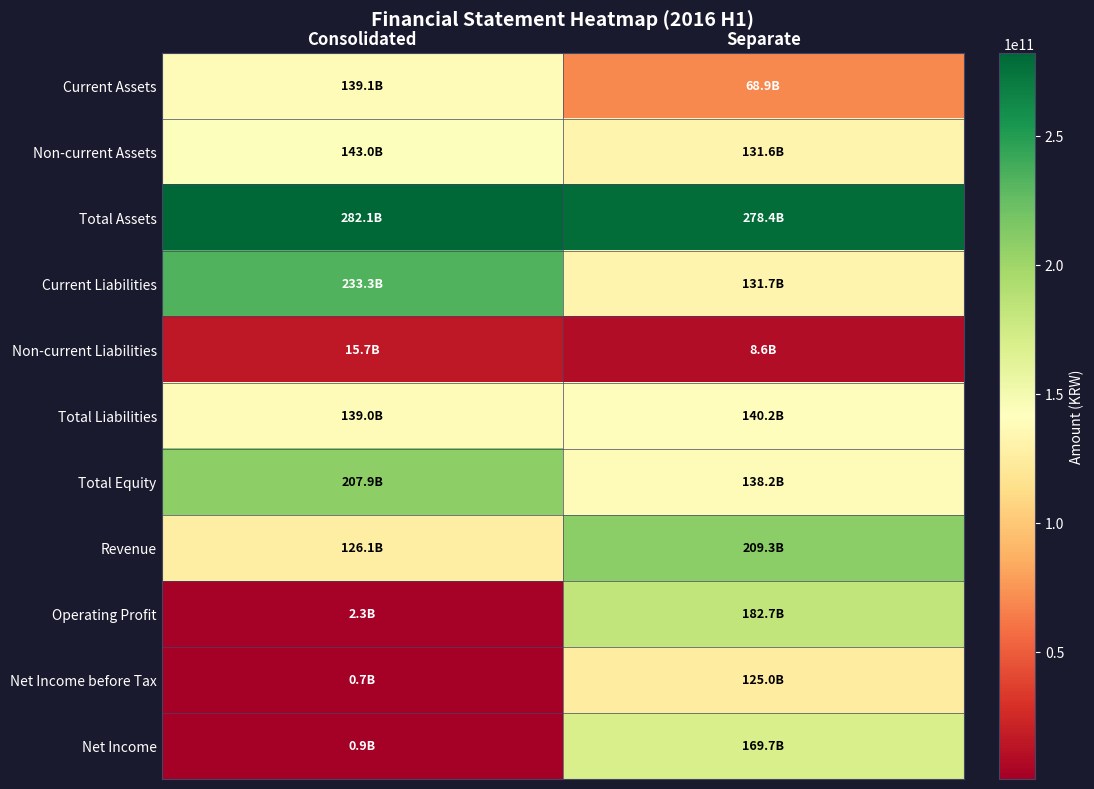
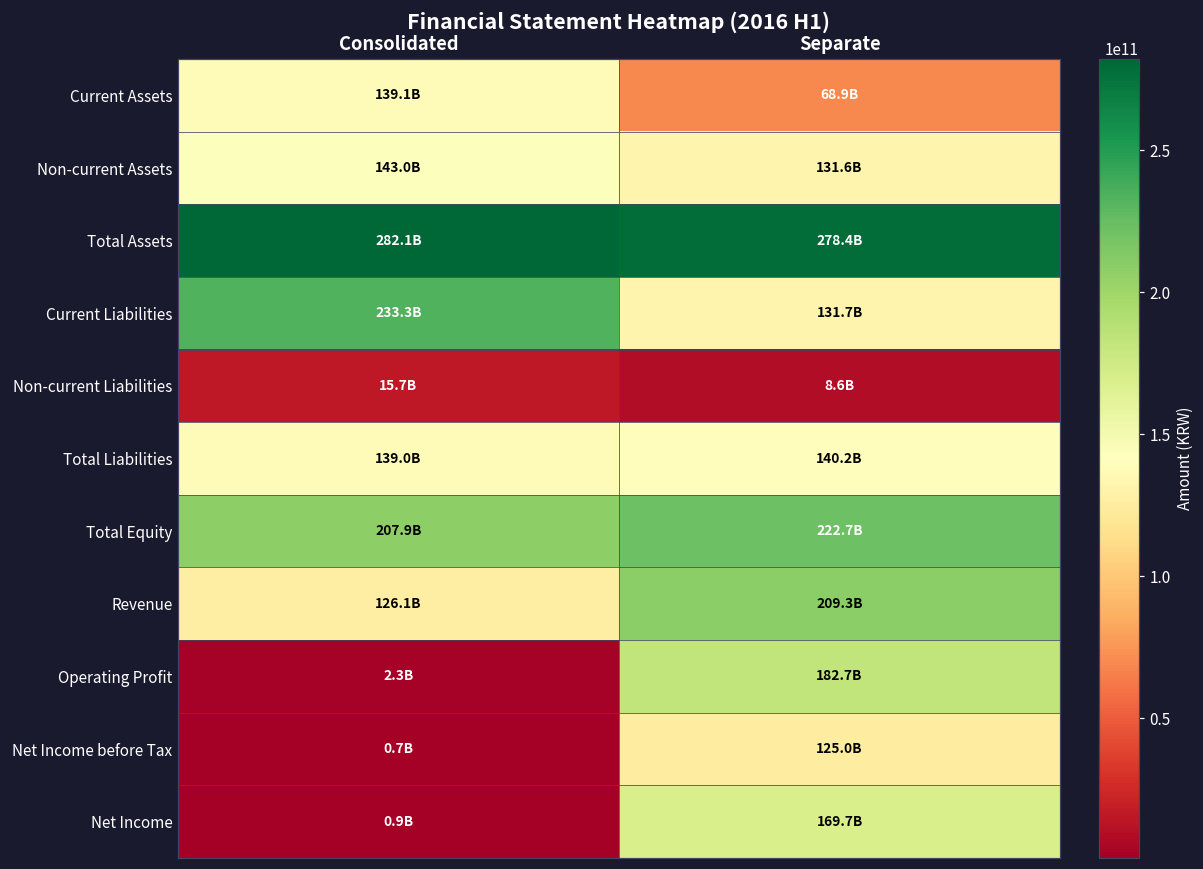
  {
    "Current Assets": {
      "Consolidated": "139.1B",
      "Separate": "68.9B"
    },
    "Non-current Assets": {
      "Consolidated": "143.0B",
      "Separate": "131.6B"
    },
    "Total Assets": {
      "Consolidated": "282.1B",
      "Separate": "278.4B"
    },
    "Current Liabilities": {
      "Consolidated": "233.3B",
      "Separate": "131.7B"
    },
    "Non-current Liabilities": {
      "Consolidated": "15.7B",
      "Separate": "8.6B"
    },
    "Total Liabilities": {
      "Consolidated": "139.0B",
      "Separate": "140.2B"
    },
    "Total Equity": {
      "Consolidated": "207.9B",
-     "Separate": "138.2B"
+     "Separate": "222.7B"
    },
    "Revenue": {
      "Consolidated": "126.1B",
      "Separate": "209.3B"
    },
    "Operating Profit": {
      "Consolidated": "2.3B",
      "Separate": "182.7B"
    },
    "Net Income before Tax": {
      "Consolidated": "0.7B",
      "Separate": "125.0B"
    },
    "Net Income": {
      "Consolidated": "0.9B",
      "Separate": "169.7B"
    }
  }
